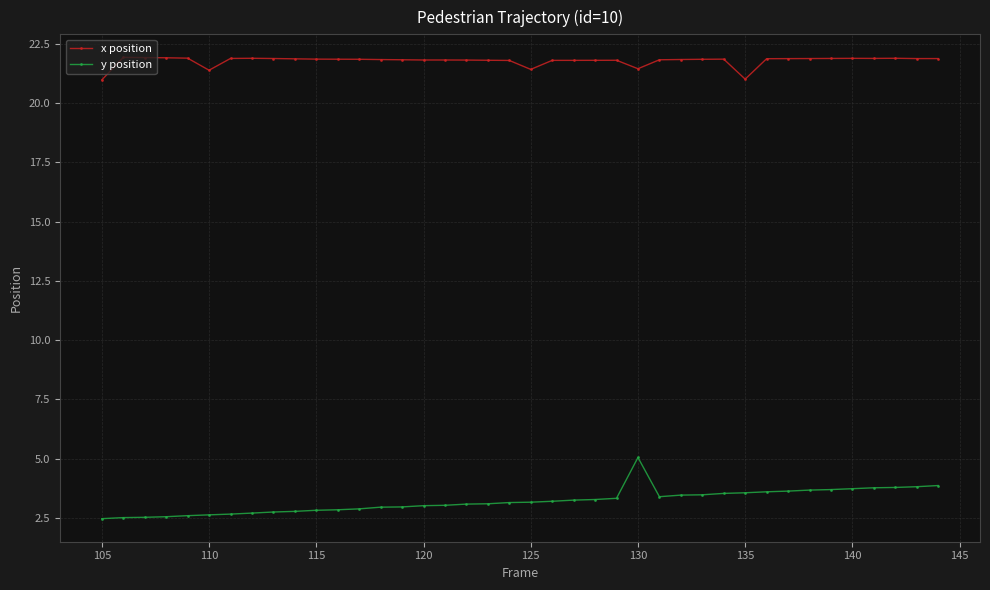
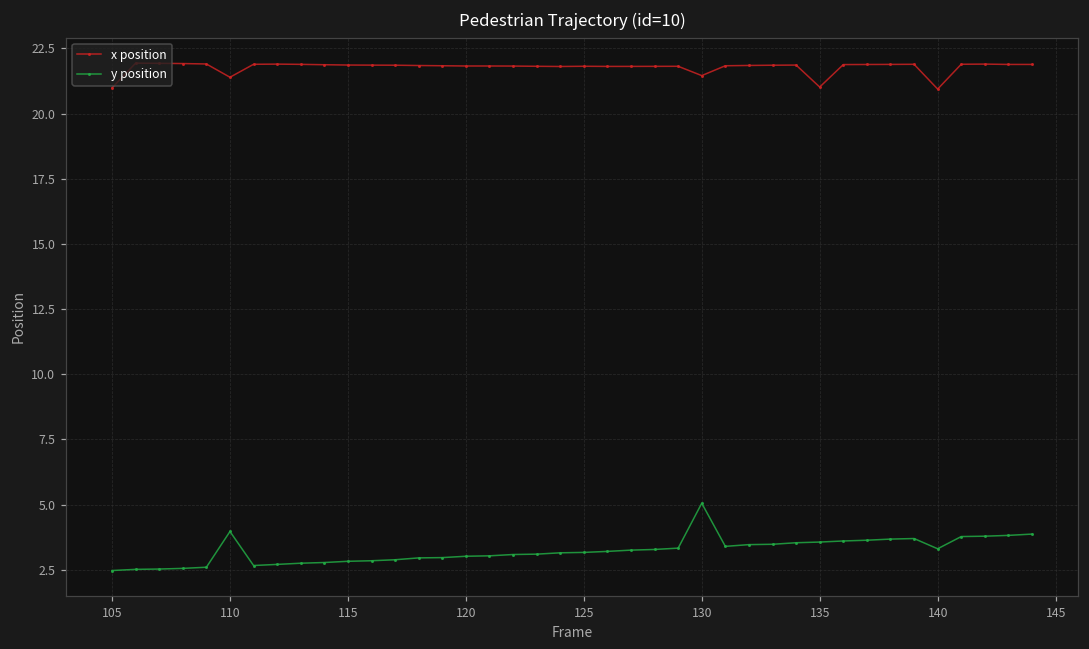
  {
    "x position": {
      "105": 21.0,
      "110": 21.4,
      "115": 21.9,
      "120": 21.8,
-     "125": 21.4,
+     "125": 21.8,
      "130": 21.5,
      "135": 21.0,
-     "140": 21.9
+     "140": 20.9
    },
    "y position": {
      "105": 2.5,
-     "110": 2.6,
+     "110": 4.0,
      "115": 2.8,
      "120": 3.0,
      "125": 3.2,
      "130": 5.0,
      "135": 3.6,
-     "140": 3.7
+     "140": 3.3
    }
  }
